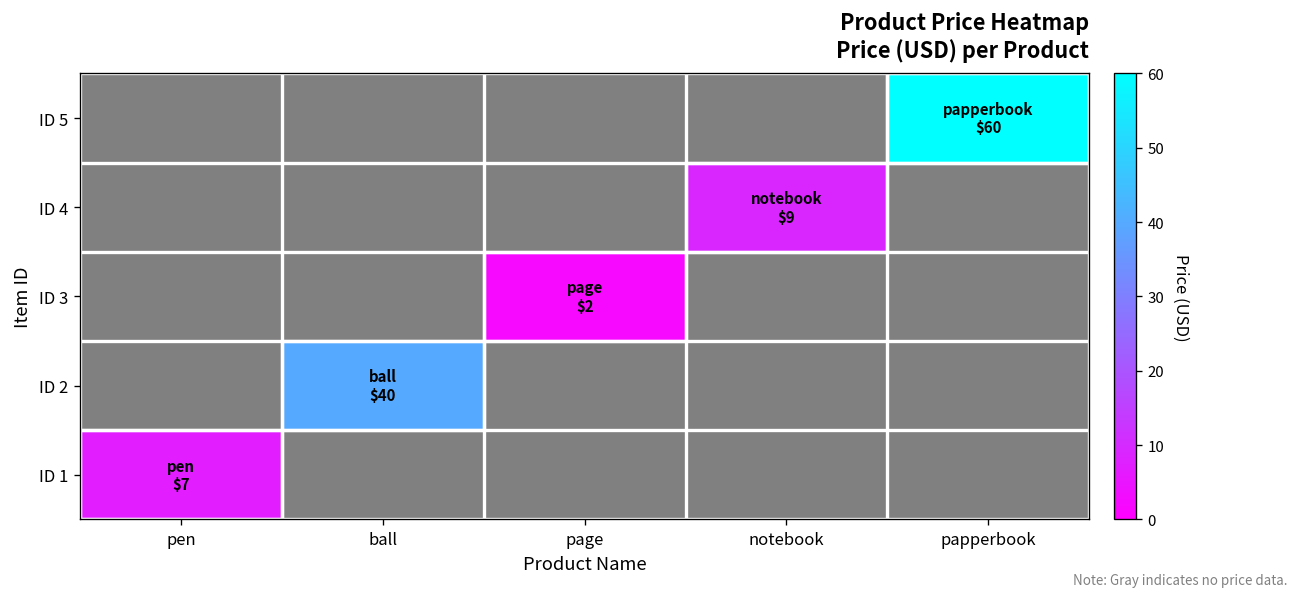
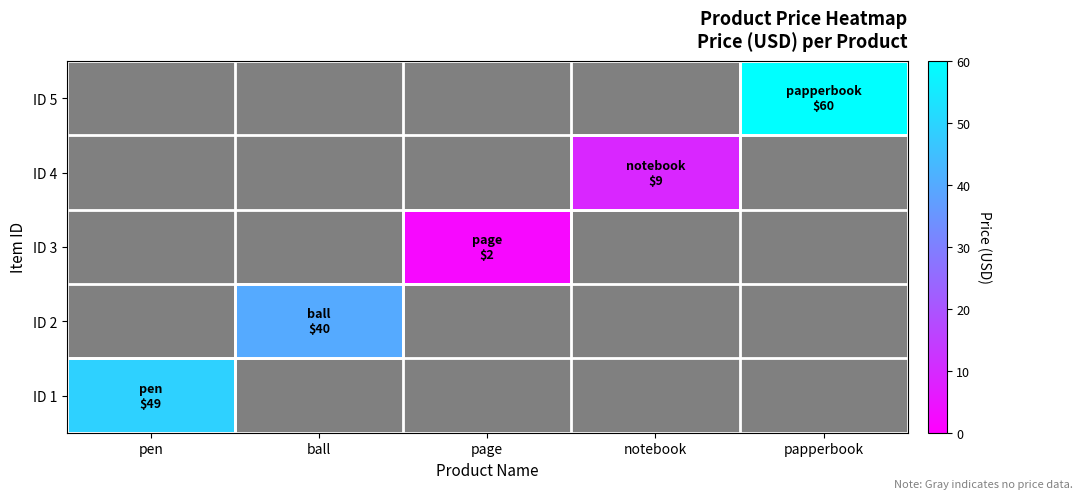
  {
    "ID 5": {
      "papperbook": "$60"
    },
    "ID 4": {
      "notebook": "$9"
    },
    "ID 3": {
      "page": "$2"
    },
    "ID 2": {
      "ball": "$40"
    },
    "ID 1": {
-     "pen": "$7"
+     "pen": "$49"
    }
  }
